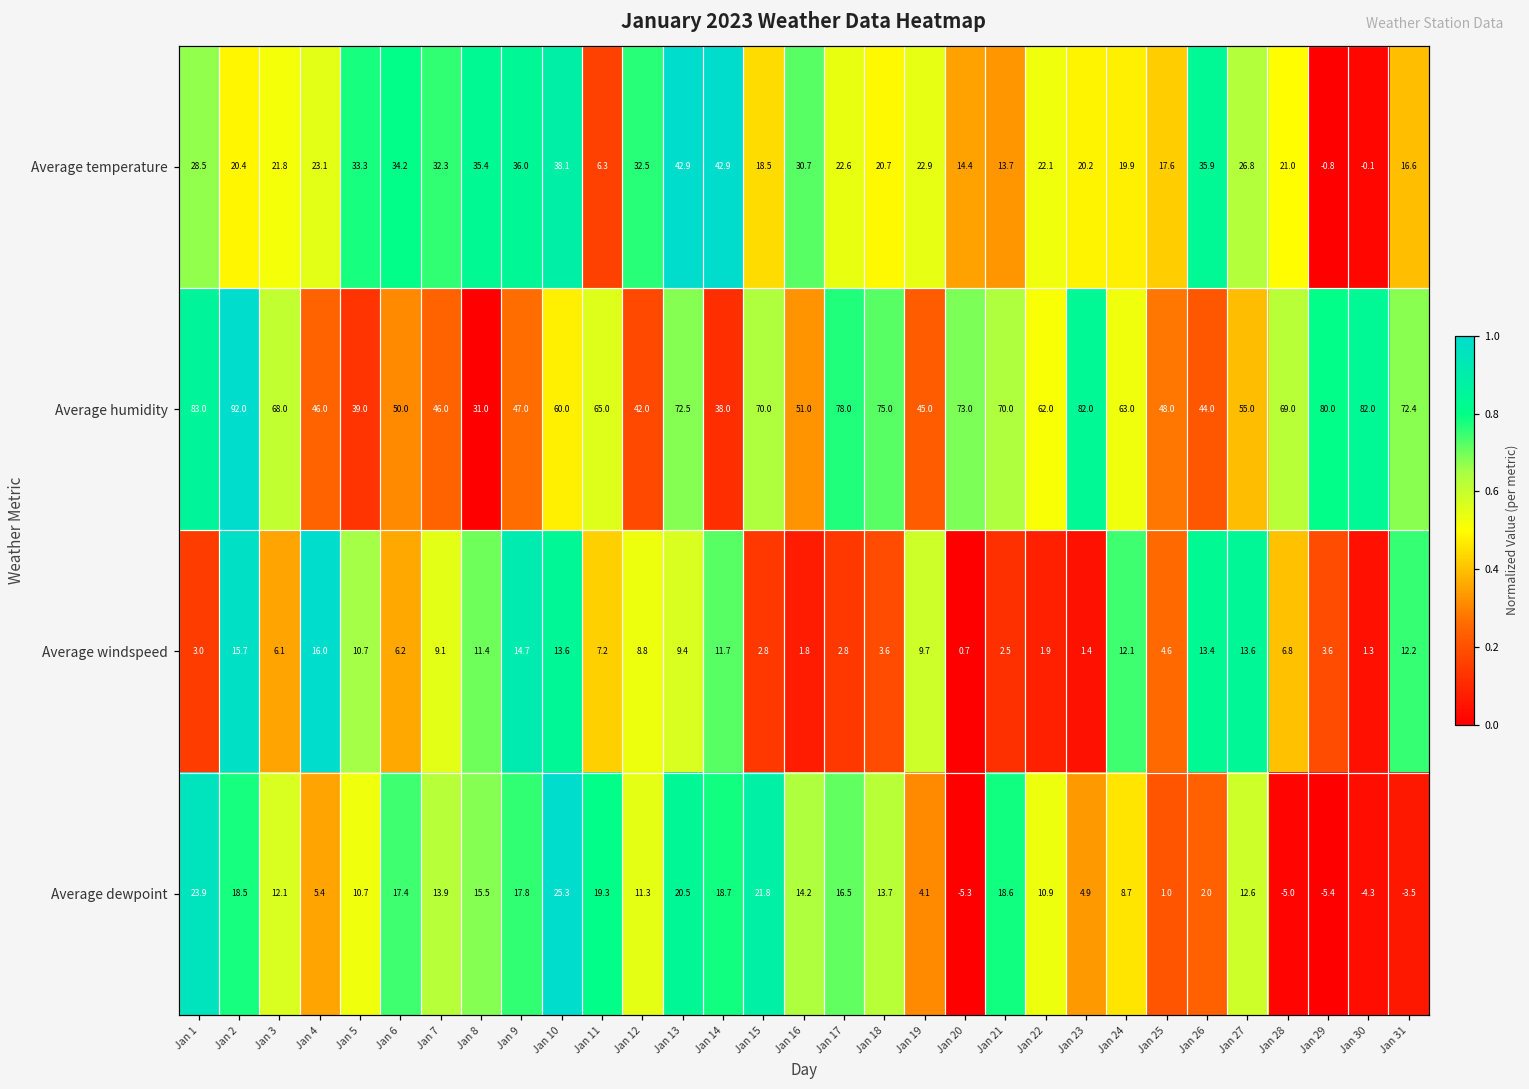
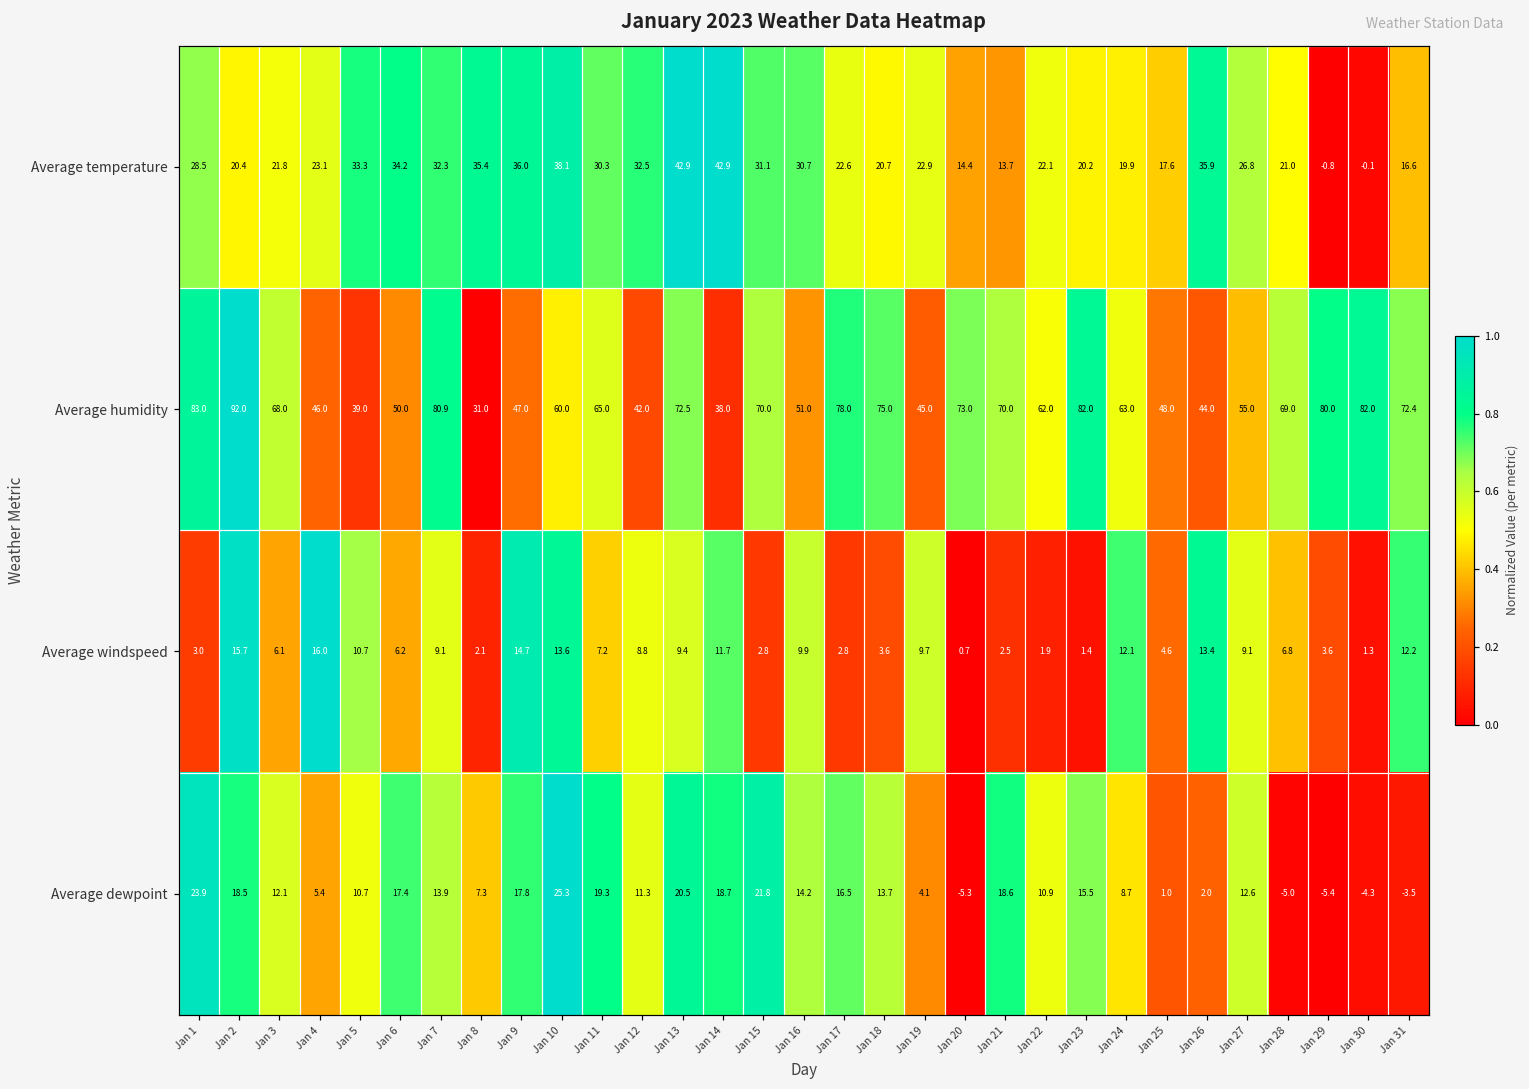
  {
    "Average temperature": {
      "Jan 1": 28.5,
      "Jan 2": 20.4,
      "Jan 3": 21.8,
      "Jan 4": 23.1,
      "Jan 5": 33.3,
      "Jan 6": 34.2,
      "Jan 7": 32.3,
      "Jan 8": 35.4,
      "Jan 9": 36.0,
      "Jan 10": 38.1,
-     "Jan 11": 6.3,
+     "Jan 11": 30.3,
      "Jan 12": 32.5,
      "Jan 13": 42.9,
      "Jan 14": 42.9,
-     "Jan 15": 18.5,
+     "Jan 15": 31.1,
      "Jan 16": 30.7,
      "Jan 17": 22.6,
      "Jan 18": 20.7,
      "Jan 19": 22.9,
      "Jan 20": 14.4,
      "Jan 21": 13.7,
      "Jan 22": 22.1,
      "Jan 23": 20.2,
      "Jan 24": 19.9,
      "Jan 25": 17.6,
      "Jan 26": 35.9,
      "Jan 27": 26.8,
      "Jan 28": 21.0,
      "Jan 29": -0.8,
      "Jan 30": -0.1,
      "Jan 31": 16.6
    },
    "Average humidity": {
      "Jan 1": 83.0,
      "Jan 2": 92.0,
      "Jan 3": 68.0,
      "Jan 4": 46.0,
      "Jan 5": 39.0,
      "Jan 6": 50.0,
-     "Jan 7": 46.0,
+     "Jan 7": 80.9,
      "Jan 8": 31.0,
      "Jan 9": 47.0,
      "Jan 10": 60.0,
      "Jan 11": 65.0,
      "Jan 12": 42.0,
      "Jan 13": 72.5,
      "Jan 14": 38.0,
      "Jan 15": 70.0,
      "Jan 16": 51.0,
      "Jan 17": 78.0,
      "Jan 18": 75.0,
      "Jan 19": 45.0,
      "Jan 20": 73.0,
      "Jan 21": 70.0,
      "Jan 22": 62.0,
      "Jan 23": 82.0,
      "Jan 24": 63.0,
      "Jan 25": 48.0,
      "Jan 26": 44.0,
      "Jan 27": 55.0,
      "Jan 28": 69.0,
      "Jan 29": 80.0,
      "Jan 30": 82.0,
      "Jan 31": 72.4
    },
    "Average windspeed": {
      "Jan 1": 3.0,
      "Jan 2": 15.7,
      "Jan 3": 6.1,
      "Jan 4": 16.0,
      "Jan 5": 10.7,
      "Jan 6": 6.2,
      "Jan 7": 9.1,
-     "Jan 8": 11.4,
+     "Jan 8": 2.1,
      "Jan 9": 14.7,
      "Jan 10": 13.6,
      "Jan 11": 7.2,
      "Jan 12": 8.8,
      "Jan 13": 9.4,
      "Jan 14": 11.7,
      "Jan 15": 2.8,
-     "Jan 16": 1.8,
+     "Jan 16": 9.9,
      "Jan 17": 2.8,
      "Jan 18": 3.6,
      "Jan 19": 9.7,
      "Jan 20": 0.7,
      "Jan 21": 2.5,
      "Jan 22": 1.9,
      "Jan 23": 1.4,
      "Jan 24": 12.1,
      "Jan 25": 4.6,
      "Jan 26": 13.4,
-     "Jan 27": 13.6,
+     "Jan 27": 9.1,
      "Jan 28": 6.8,
      "Jan 29": 3.6,
      "Jan 30": 1.3,
      "Jan 31": 12.2
    },
    "Average dewpoint": {
      "Jan 1": 23.9,
      "Jan 2": 18.5,
      "Jan 3": 12.1,
      "Jan 4": 5.4,
      "Jan 5": 10.7,
      "Jan 6": 17.4,
      "Jan 7": 13.9,
-     "Jan 8": 15.5,
+     "Jan 8": 7.3,
      "Jan 9": 17.8,
      "Jan 10": 25.3,
      "Jan 11": 19.3,
      "Jan 12": 11.3,
      "Jan 13": 20.5,
      "Jan 14": 18.7,
      "Jan 15": 21.8,
      "Jan 16": 14.2,
      "Jan 17": 16.5,
      "Jan 18": 13.7,
      "Jan 19": 4.1,
      "Jan 20": -5.3,
      "Jan 21": 18.6,
      "Jan 22": 10.9,
-     "Jan 23": 4.9,
+     "Jan 23": 15.5,
      "Jan 24": 8.7,
      "Jan 25": 1.0,
      "Jan 26": 2.0,
      "Jan 27": 12.6,
      "Jan 28": -5.0,
      "Jan 29": -5.4,
      "Jan 30": -4.3,
      "Jan 31": -3.5
    }
  }
